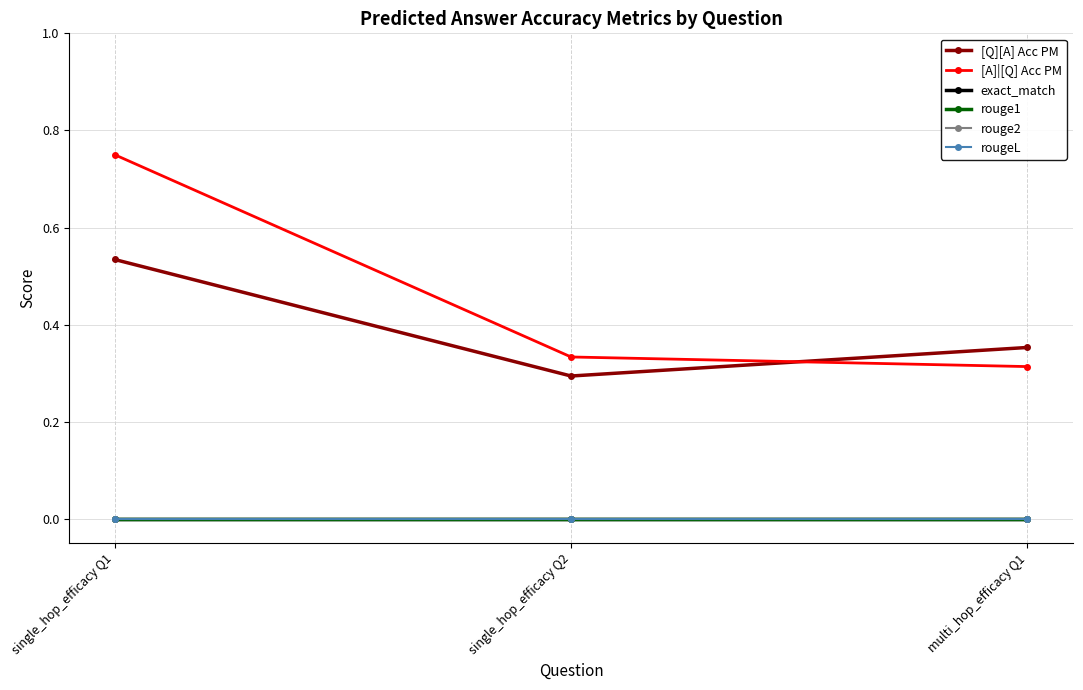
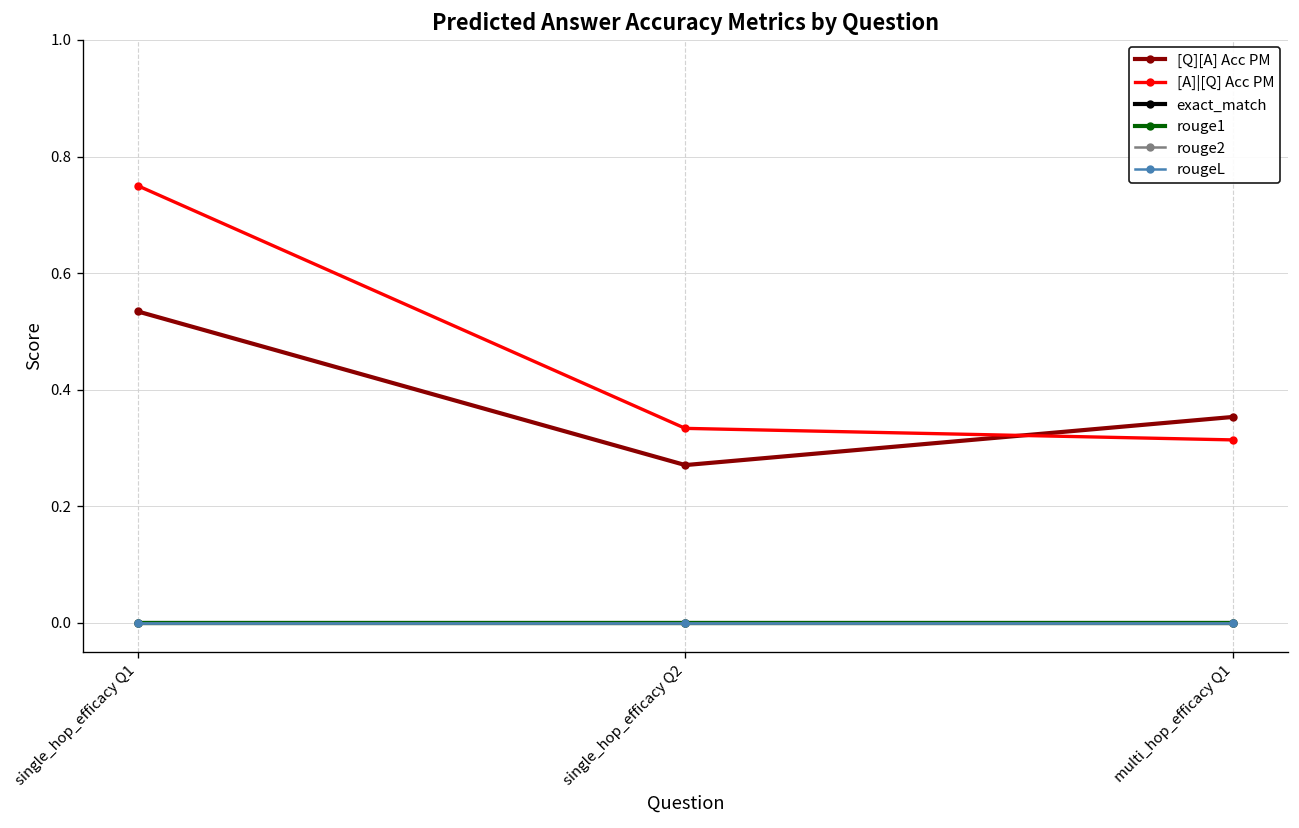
  {
    "[Q][A] Acc PM": {
      "single_hop_efficacy Q1": 0.53,
-     "single_hop_efficacy Q2": 0.29,
+     "single_hop_efficacy Q2": 0.27,
      "multi_hop_efficacy Q1": 0.35
    },
    "[A]|[Q] Acc PM": {
      "single_hop_efficacy Q1": 0.75,
      "single_hop_efficacy Q2": 0.33,
      "multi_hop_efficacy Q1": 0.31
    },
    "rougeL": {
      "single_hop_efficacy Q1": 0.00,
      "single_hop_efficacy Q2": 0.00,
      "multi_hop_efficacy Q1": 0.00
    }
  }
